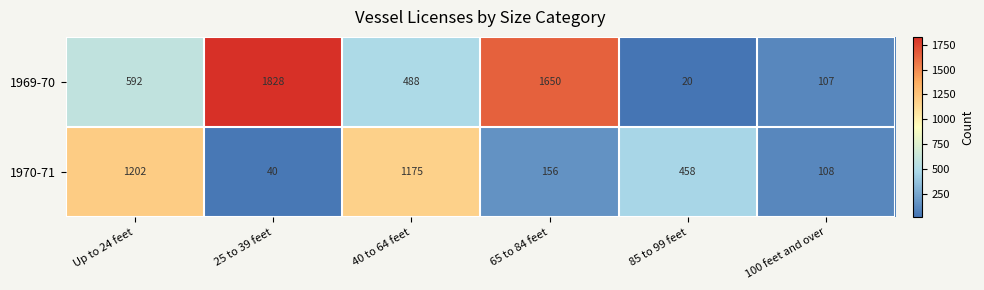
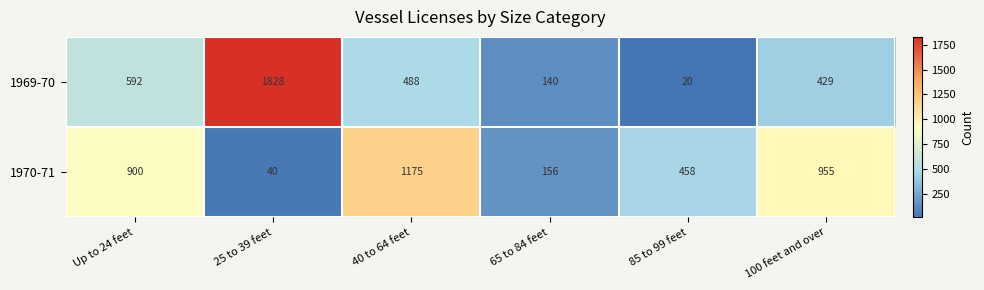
  {
    "1969-70": {
      "Up to 24 feet": 592,
      "25 to 39 feet": 1828,
      "40 to 64 feet": 488,
-     "65 to 84 feet": 1650,
+     "65 to 84 feet": 140,
      "85 to 99 feet": 20,
-     "100 feet and over": 107
+     "100 feet and over": 429
    },
    "1970-71": {
-     "Up to 24 feet": 1202,
+     "Up to 24 feet": 900,
      "25 to 39 feet": 40,
      "40 to 64 feet": 1175,
      "65 to 84 feet": 156,
      "85 to 99 feet": 458,
-     "100 feet and over": 108
+     "100 feet and over": 955
    }
  }
